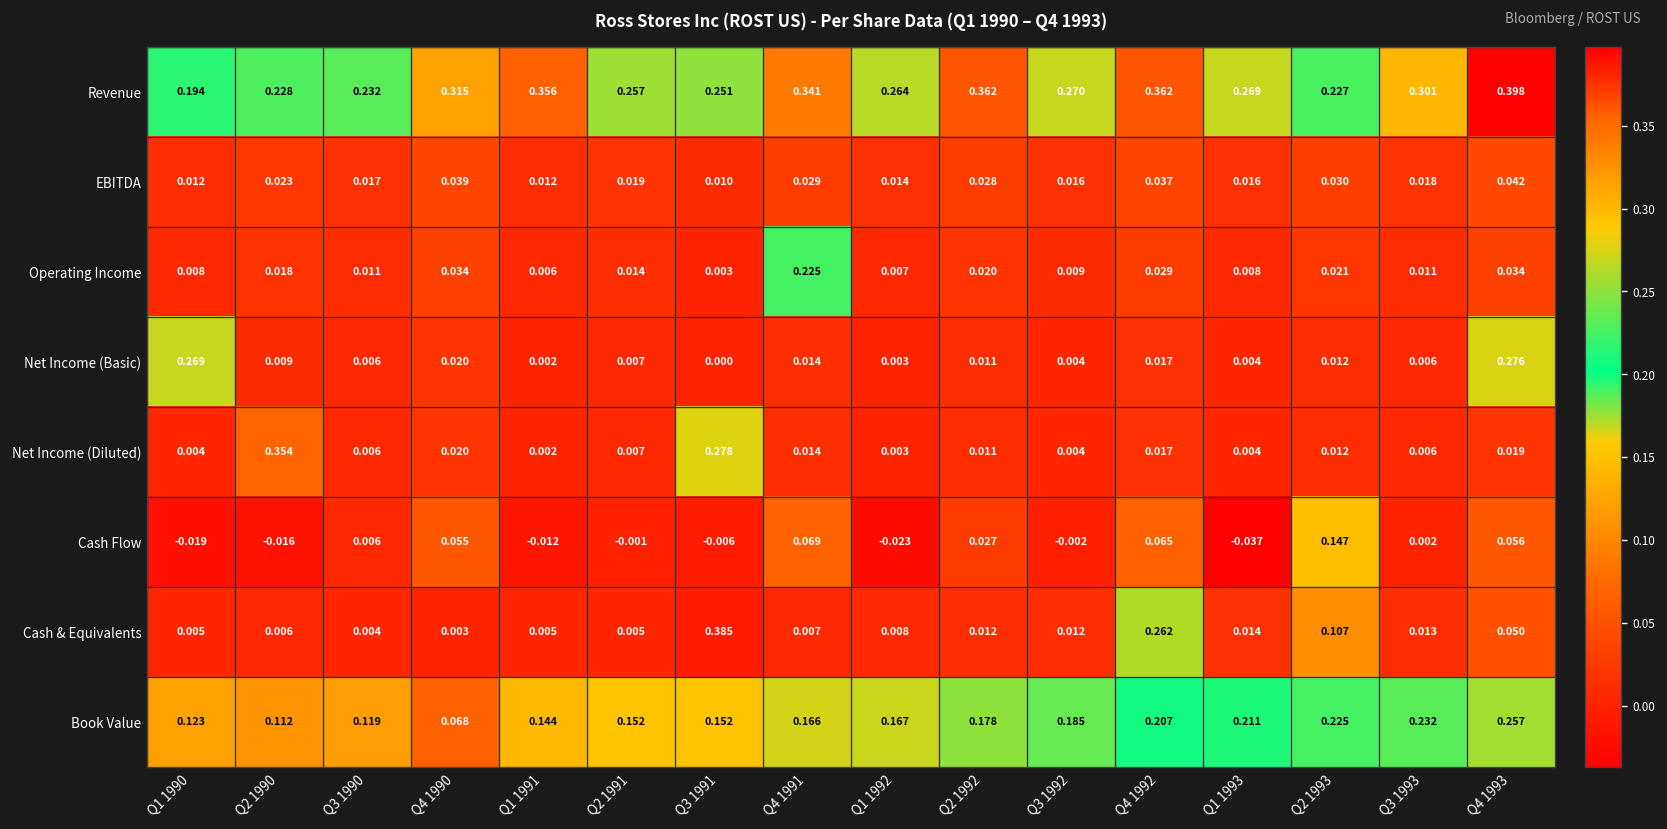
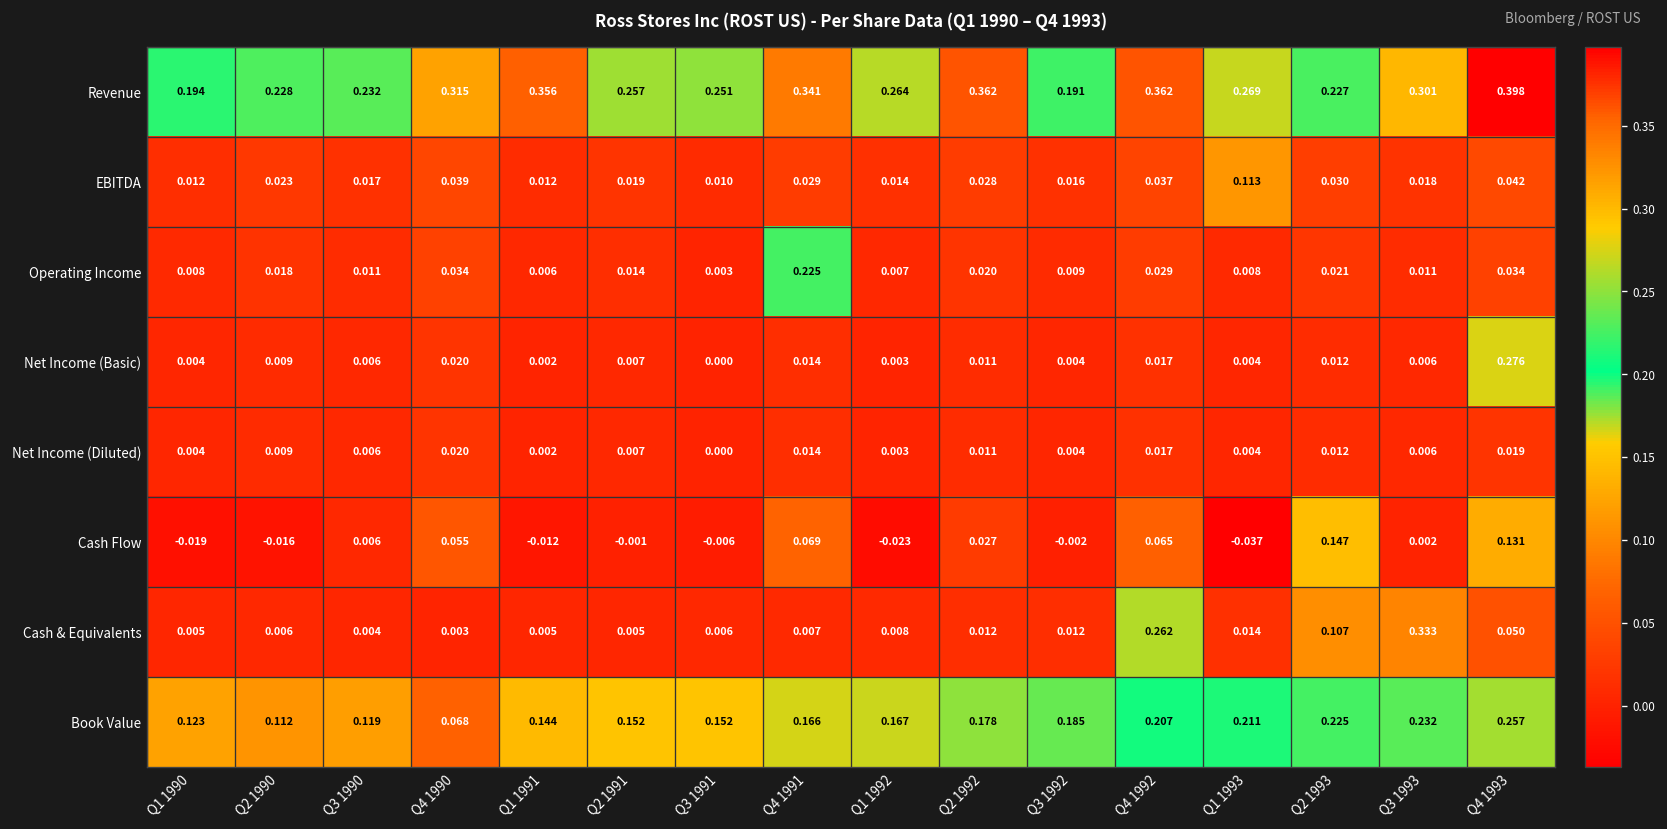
  {
    "Revenue": {
      "Q1 1990": 0.194,
      "Q2 1990": 0.228,
      "Q3 1990": 0.232,
      "Q4 1990": 0.315,
      "Q1 1991": 0.356,
      "Q2 1991": 0.257,
      "Q3 1991": 0.251,
      "Q4 1991": 0.341,
      "Q1 1992": 0.264,
      "Q2 1992": 0.362,
-     "Q3 1992": 0.270,
+     "Q3 1992": 0.191,
      "Q4 1992": 0.362,
      "Q1 1993": 0.269,
      "Q2 1993": 0.227,
      "Q3 1993": 0.301,
      "Q4 1993": 0.398
    },
    "EBITDA": {
      "Q1 1990": 0.012,
      "Q2 1990": 0.023,
      "Q3 1990": 0.017,
      "Q4 1990": 0.039,
      "Q1 1991": 0.012,
      "Q2 1991": 0.019,
      "Q3 1991": 0.010,
      "Q4 1991": 0.029,
      "Q1 1992": 0.014,
      "Q2 1992": 0.028,
      "Q3 1992": 0.016,
      "Q4 1992": 0.037,
-     "Q1 1993": 0.016,
+     "Q1 1993": 0.113,
      "Q2 1993": 0.030,
      "Q3 1993": 0.018,
      "Q4 1993": 0.042
    },
    "Operating Income": {
      "Q1 1990": 0.008,
      "Q2 1990": 0.018,
      "Q3 1990": 0.011,
      "Q4 1990": 0.034,
      "Q1 1991": 0.006,
      "Q2 1991": 0.014,
      "Q3 1991": 0.003,
      "Q4 1991": 0.225,
      "Q1 1992": 0.007,
      "Q2 1992": 0.020,
      "Q3 1992": 0.009,
      "Q4 1992": 0.029,
      "Q1 1993": 0.008,
      "Q2 1993": 0.021,
      "Q3 1993": 0.011,
      "Q4 1993": 0.034
    },
    "Net Income (Basic)": {
-     "Q1 1990": 0.269,
+     "Q1 1990": 0.004,
      "Q2 1990": 0.009,
      "Q3 1990": 0.006,
      "Q4 1990": 0.020,
      "Q1 1991": 0.002,
      "Q2 1991": 0.007,
      "Q3 1991": 0.000,
      "Q4 1991": 0.014,
      "Q1 1992": 0.003,
      "Q2 1992": 0.011,
      "Q3 1992": 0.004,
      "Q4 1992": 0.017,
      "Q1 1993": 0.004,
      "Q2 1993": 0.012,
      "Q3 1993": 0.006,
      "Q4 1993": 0.276
    },
    "Net Income (Diluted)": {
      "Q1 1990": 0.004,
-     "Q2 1990": 0.354,
+     "Q2 1990": 0.009,
      "Q3 1990": 0.006,
      "Q4 1990": 0.020,
      "Q1 1991": 0.002,
      "Q2 1991": 0.007,
-     "Q3 1991": 0.278,
+     "Q3 1991": 0.000,
      "Q4 1991": 0.014,
      "Q1 1992": 0.003,
      "Q2 1992": 0.011,
      "Q3 1992": 0.004,
      "Q4 1992": 0.017,
      "Q1 1993": 0.004,
      "Q2 1993": 0.012,
      "Q3 1993": 0.006,
      "Q4 1993": 0.019
    },
    "Cash Flow": {
      "Q1 1990": -0.019,
      "Q2 1990": -0.016,
      "Q3 1990": 0.006,
      "Q4 1990": 0.055,
      "Q1 1991": -0.012,
      "Q2 1991": -0.001,
      "Q3 1991": -0.006,
      "Q4 1991": 0.069,
      "Q1 1992": -0.023,
      "Q2 1992": 0.027,
      "Q3 1992": -0.002,
      "Q4 1992": 0.065,
      "Q1 1993": -0.037,
      "Q2 1993": 0.147,
      "Q3 1993": 0.002,
-     "Q4 1993": 0.056
+     "Q4 1993": 0.131
    },
    "Cash & Equivalents": {
      "Q1 1990": 0.005,
      "Q2 1990": 0.006,
      "Q3 1990": 0.004,
      "Q4 1990": 0.003,
      "Q1 1991": 0.005,
      "Q2 1991": 0.005,
-     "Q3 1991": 0.385,
+     "Q3 1991": 0.006,
      "Q4 1991": 0.007,
      "Q1 1992": 0.008,
      "Q2 1992": 0.012,
      "Q3 1992": 0.012,
      "Q4 1992": 0.262,
      "Q1 1993": 0.014,
      "Q2 1993": 0.107,
-     "Q3 1993": 0.013,
+     "Q3 1993": 0.333,
      "Q4 1993": 0.050
    },
    "Book Value": {
      "Q1 1990": 0.123,
      "Q2 1990": 0.112,
      "Q3 1990": 0.119,
      "Q4 1990": 0.068,
      "Q1 1991": 0.144,
      "Q2 1991": 0.152,
      "Q3 1991": 0.152,
      "Q4 1991": 0.166,
      "Q1 1992": 0.167,
      "Q2 1992": 0.178,
      "Q3 1992": 0.185,
      "Q4 1992": 0.207,
      "Q1 1993": 0.211,
      "Q2 1993": 0.225,
      "Q3 1993": 0.232,
      "Q4 1993": 0.257
    }
  }
